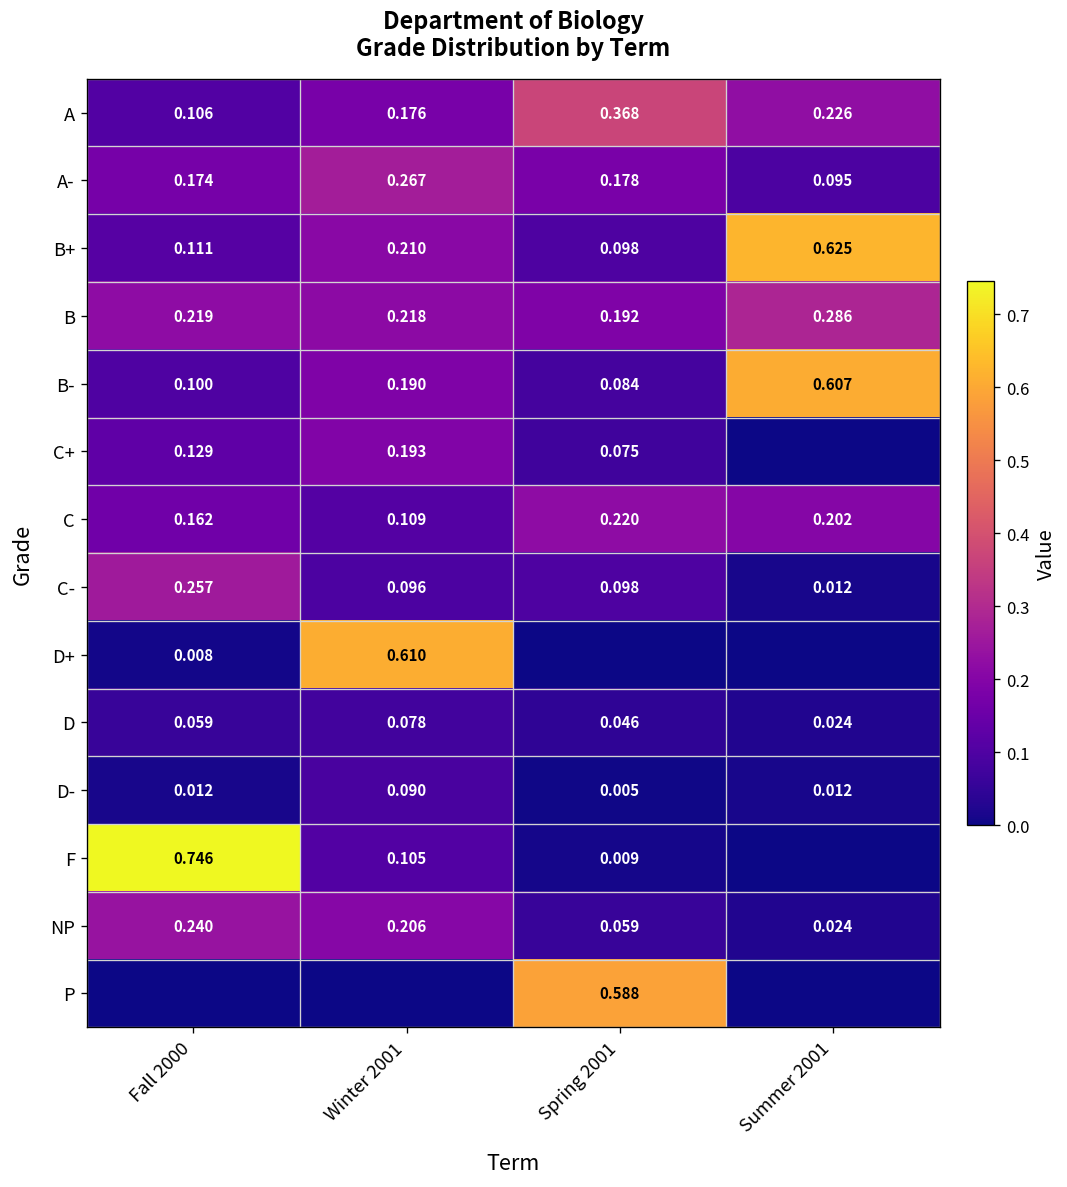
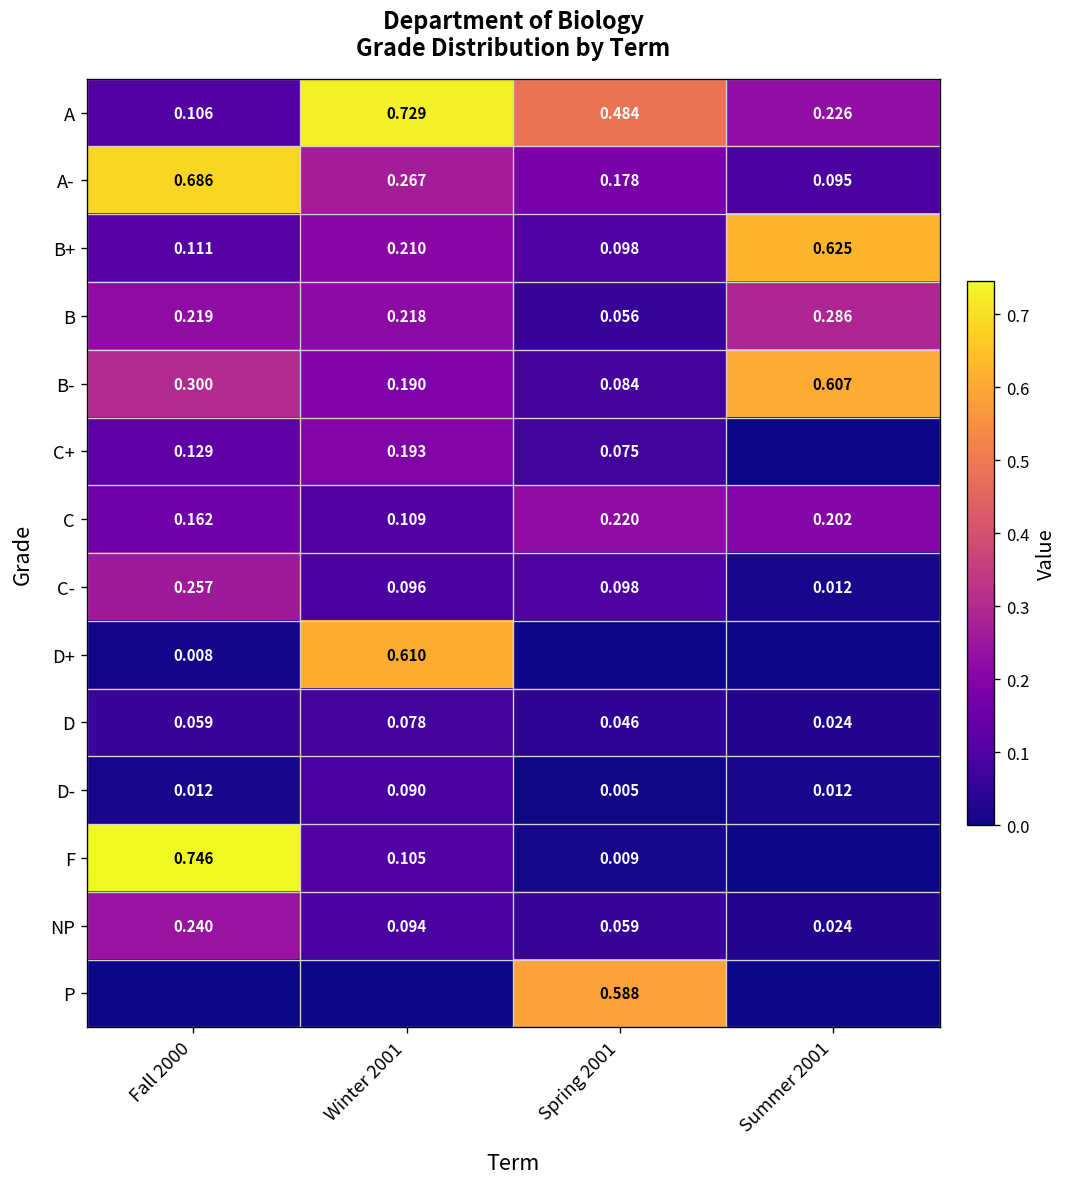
  {
    "A": {
      "Fall 2000": 0.106,
-     "Winter 2001": 0.176,
-     "Spring 2001": 0.368,
+     "Winter 2001": 0.729,
+     "Spring 2001": 0.484,
      "Summer 2001": 0.226
    },
    "A-": {
-     "Fall 2000": 0.174,
+     "Fall 2000": 0.686,
      "Winter 2001": 0.267,
      "Spring 2001": 0.178,
      "Summer 2001": 0.095
    },
    "B+": {
      "Fall 2000": 0.111,
      "Winter 2001": 0.210,
      "Spring 2001": 0.098,
      "Summer 2001": 0.625
    },
    "B": {
      "Fall 2000": 0.219,
      "Winter 2001": 0.218,
-     "Spring 2001": 0.192,
+     "Spring 2001": 0.056,
      "Summer 2001": 0.286
    },
    "B-": {
-     "Fall 2000": 0.100,
+     "Fall 2000": 0.300,
      "Winter 2001": 0.190,
      "Spring 2001": 0.084,
      "Summer 2001": 0.607
    },
    "C+": {
      "Fall 2000": 0.129,
      "Winter 2001": 0.193,
      "Spring 2001": 0.075
    },
    "C": {
      "Fall 2000": 0.162,
      "Winter 2001": 0.109,
      "Spring 2001": 0.220,
      "Summer 2001": 0.202
    },
    "C-": {
      "Fall 2000": 0.257,
      "Winter 2001": 0.096,
      "Spring 2001": 0.098,
      "Summer 2001": 0.012
    },
    "D+": {
      "Fall 2000": 0.008,
      "Winter 2001": 0.610
    },
    "D": {
      "Fall 2000": 0.059,
      "Winter 2001": 0.078,
      "Spring 2001": 0.046,
      "Summer 2001": 0.024
    },
    "D-": {
      "Fall 2000": 0.012,
      "Winter 2001": 0.090,
      "Spring 2001": 0.005,
      "Summer 2001": 0.012
    },
    "F": {
      "Fall 2000": 0.746,
      "Winter 2001": 0.105,
      "Spring 2001": 0.009
    },
    "NP": {
      "Fall 2000": 0.240,
-     "Winter 2001": 0.206,
+     "Winter 2001": 0.094,
      "Spring 2001": 0.059,
      "Summer 2001": 0.024
    },
    "P": {
      "Spring 2001": 0.588
    }
  }
